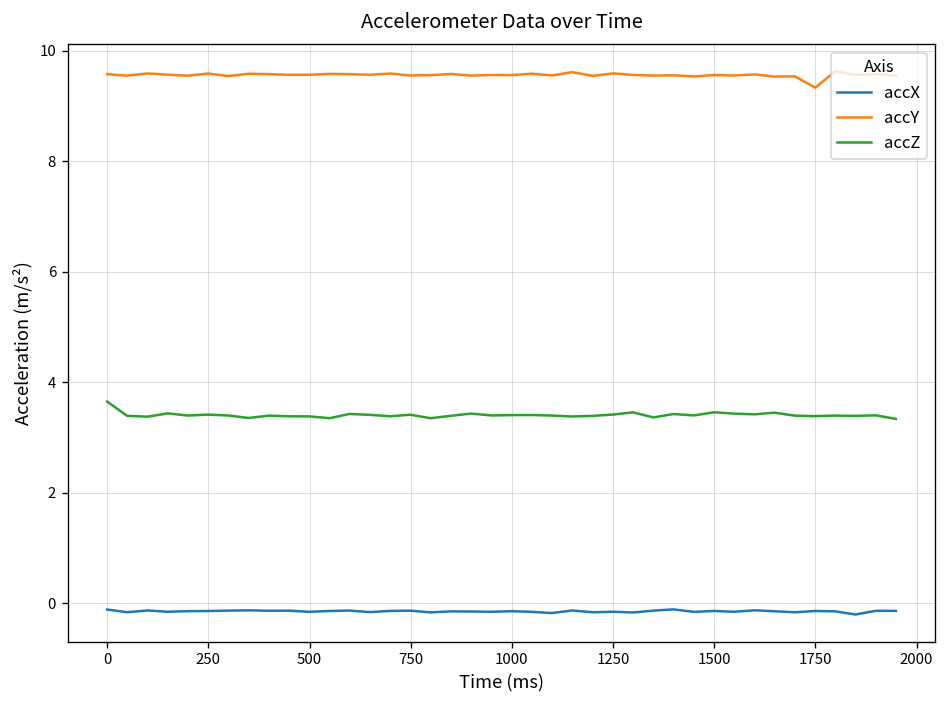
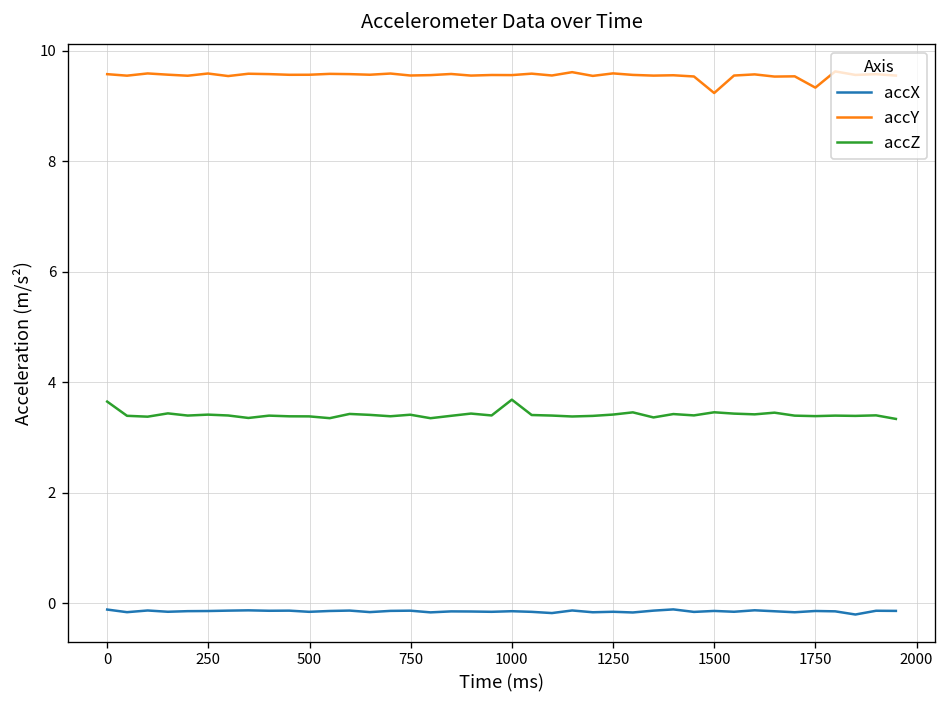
  {
    "accX": {
      "0": -0.1,
      "1000": -0.1,
      "1250": -0.2,
      "1500": -0.1,
      "1750": -0.1
    },
    "accY": {
      "0": 9.6,
      "1000": 9.6,
      "1250": 9.6,
-     "1500": 9.6,
+     "1500": 9.2,
      "1750": 9.3
    },
    "accZ": {
      "0": 3.6,
-     "1000": 3.4,
+     "1000": 3.7,
      "1250": 3.4,
      "1500": 3.5,
      "1750": 3.4
    }
  }
